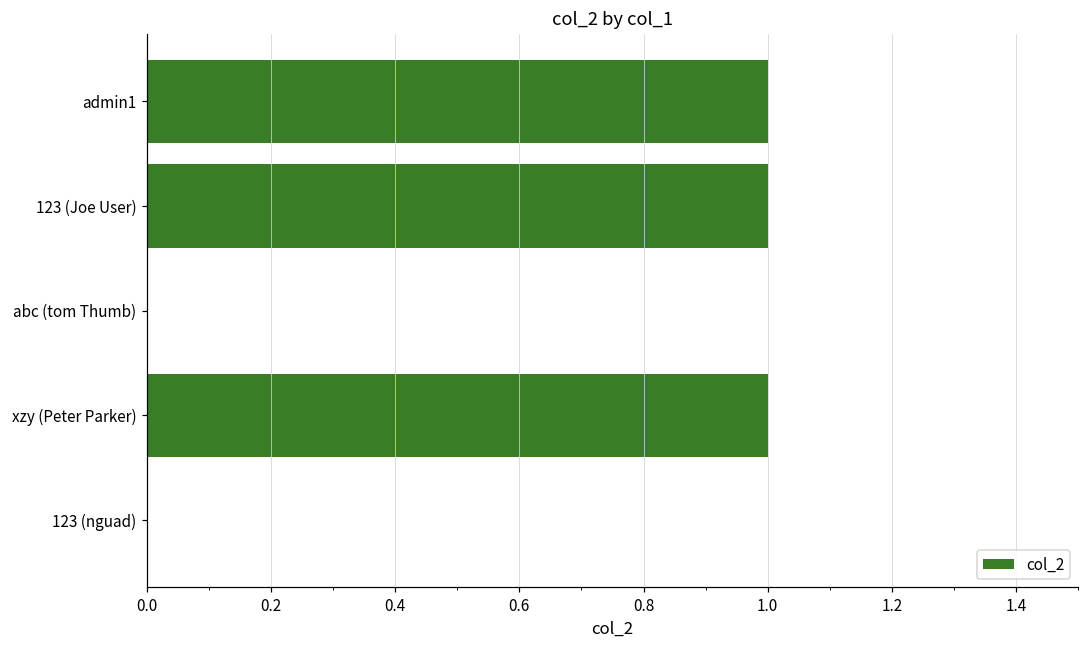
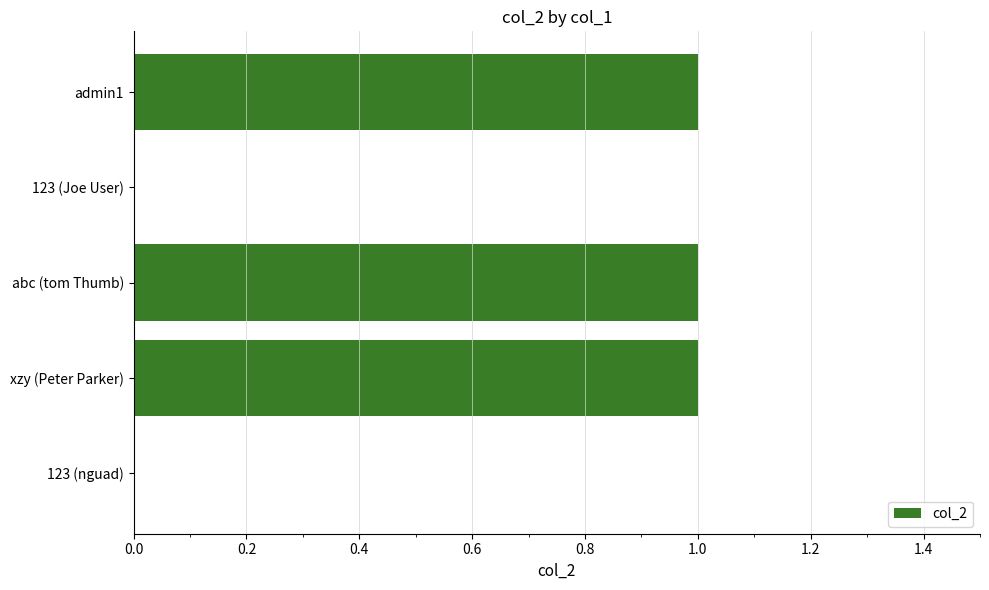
  {
    "admin1": 1,
-   "123 (Joe User)": 1,
-   "abc (tom Thumb)": 0,
+   "123 (Joe User)": 0,
+   "abc (tom Thumb)": 1,
    "xzy (Peter Parker)": 1,
    "123 (nguad)": 0
  }
